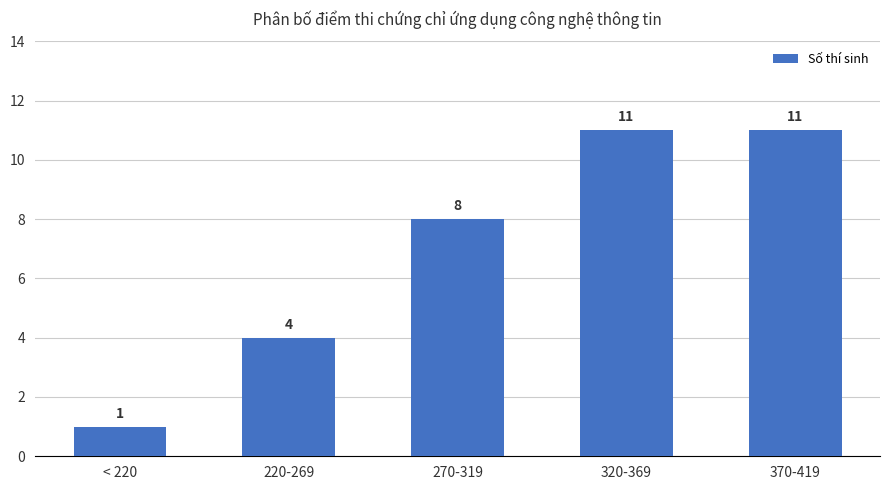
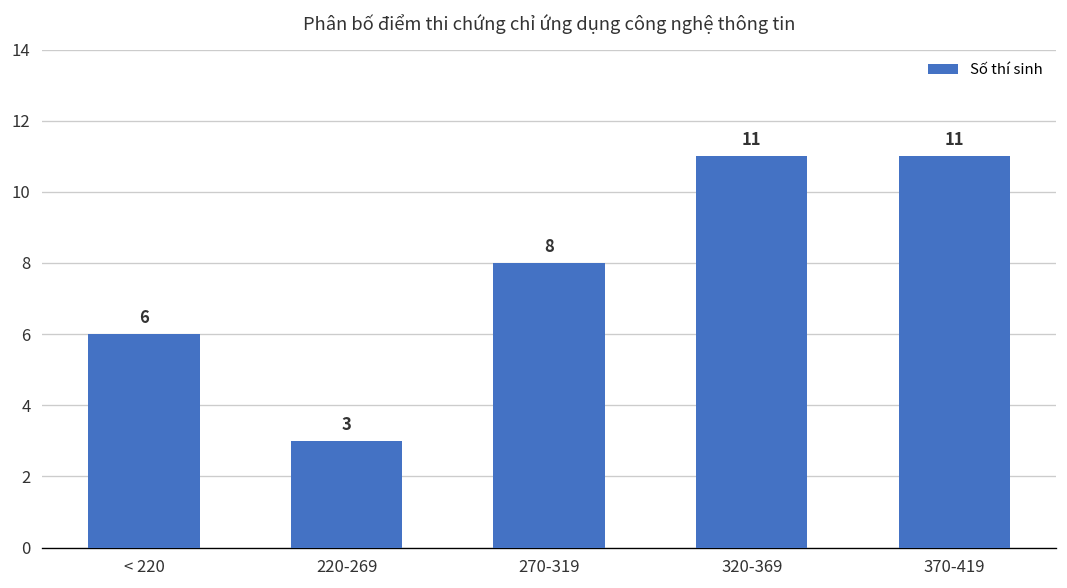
  {
-   "< 220": 1,
-   "220-269": 4,
+   "< 220": 6,
+   "220-269": 3,
    "270-319": 8,
    "320-369": 11,
    "370-419": 11
  }
